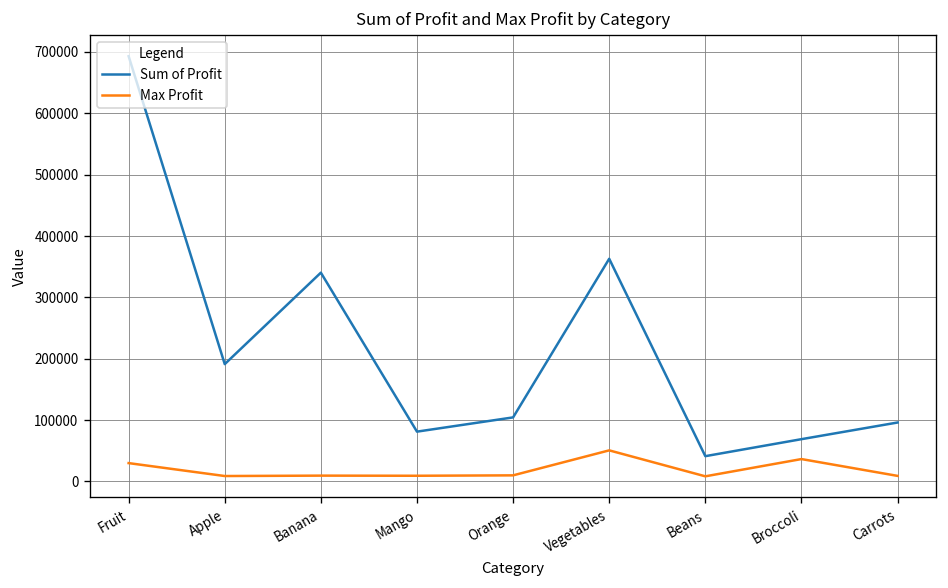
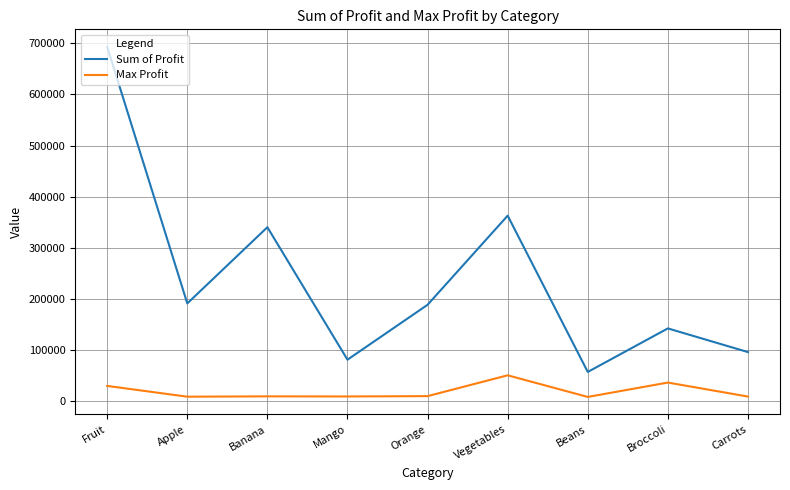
  {
    "Sum of Profit": {
      "Apple": 190000,
      "Banana": 340000,
      "Mango": 80000,
-     "Orange": 100000,
+     "Orange": 190000,
      "Vegetables": 360000,
-     "Beans": 40000,
-     "Broccoli": 70000,
+     "Beans": 60000,
+     "Broccoli": 140000,
      "Carrots": 100000
    },
    "Max Profit": {
      "Fruit": 30000,
      "Apple": 10000,
      "Banana": 10000,
      "Mango": 10000,
      "Orange": 10000,
      "Vegetables": 50000,
      "Beans": 10000,
      "Broccoli": 40000,
      "Carrots": 10000
    }
  }
